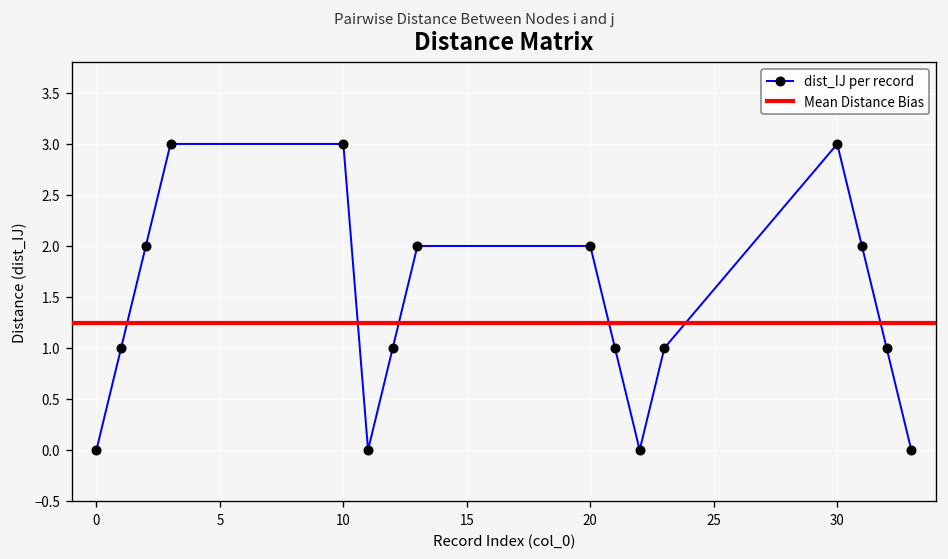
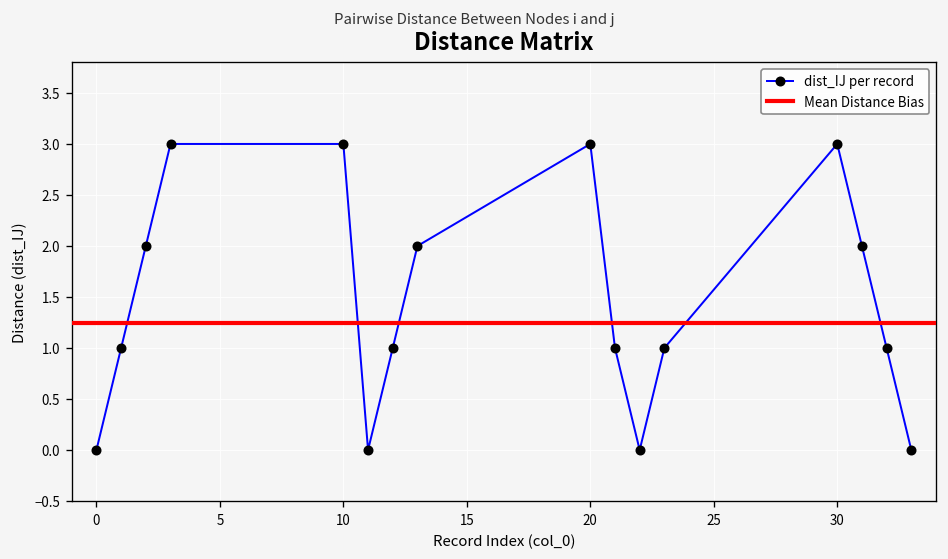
  {
    "0": 0,
    "10": 3,
-   "20": 2,
+   "20": 3,
    "30": 3
  }
